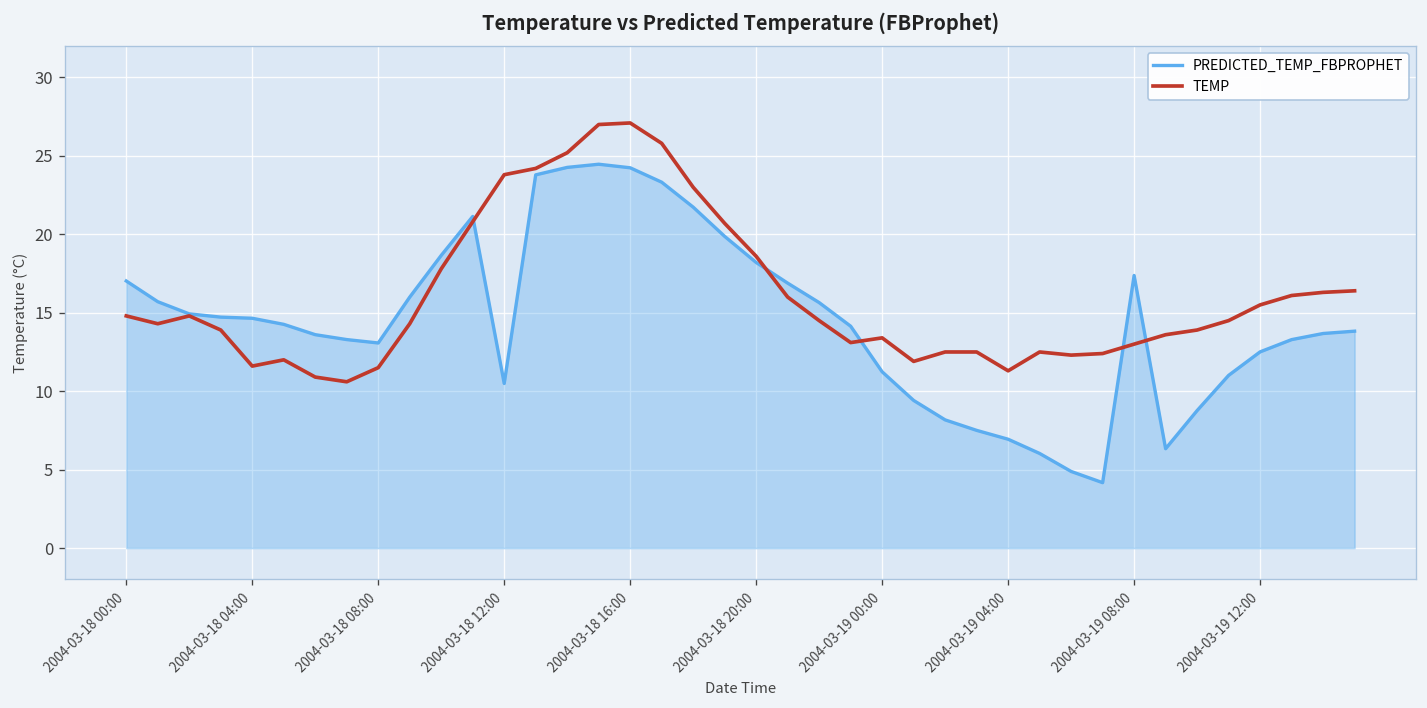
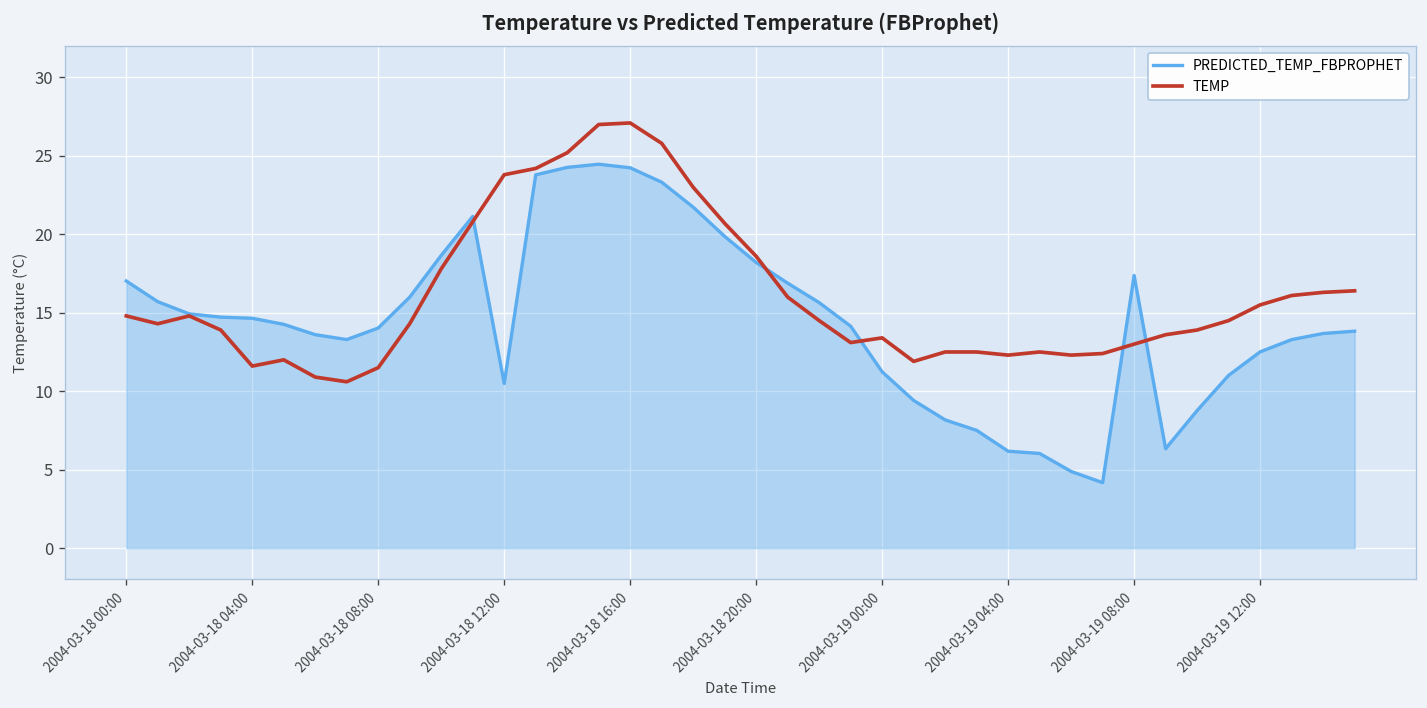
  {
    "PREDICTED_TEMP_FBPROPHET": {
      "2004-03-18 00:00": 17.0,
      "2004-03-18 04:00": 14.6,
-     "2004-03-18 08:00": 13.1,
+     "2004-03-18 08:00": 14.0,
      "2004-03-18 12:00": 10.5,
      "2004-03-18 16:00": 24.2,
      "2004-03-18 20:00": 18.2,
      "2004-03-19 00:00": 11.2,
-     "2004-03-19 04:00": 6.9,
+     "2004-03-19 04:00": 6.2,
      "2004-03-19 08:00": 17.4,
      "2004-03-19 12:00": 12.5
    },
    "TEMP": {
      "2004-03-18 00:00": 14.8,
      "2004-03-18 04:00": 11.6,
      "2004-03-18 08:00": 11.5,
      "2004-03-18 12:00": 23.8,
      "2004-03-18 16:00": 27.1,
      "2004-03-18 20:00": 18.6,
      "2004-03-19 00:00": 13.4,
-     "2004-03-19 04:00": 11.3,
+     "2004-03-19 04:00": 12.3,
      "2004-03-19 08:00": 13.0,
      "2004-03-19 12:00": 15.5
    }
  }
